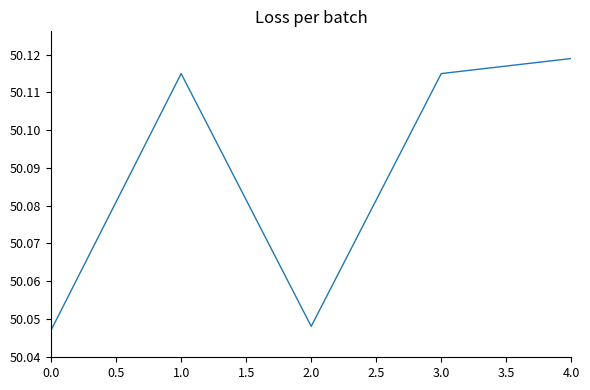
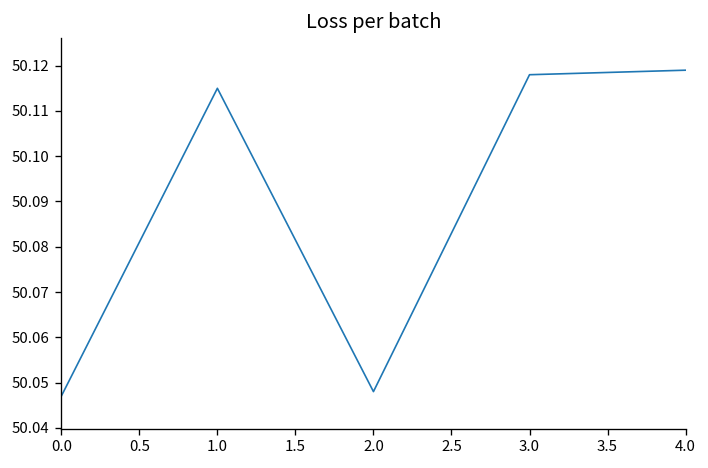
  {
    "0.0": 50.047,
    "1.0": 50.115,
    "2.0": 50.048,
-   "3.0": 50.115,
+   "3.0": 50.118,
    "4.0": 50.119
  }
